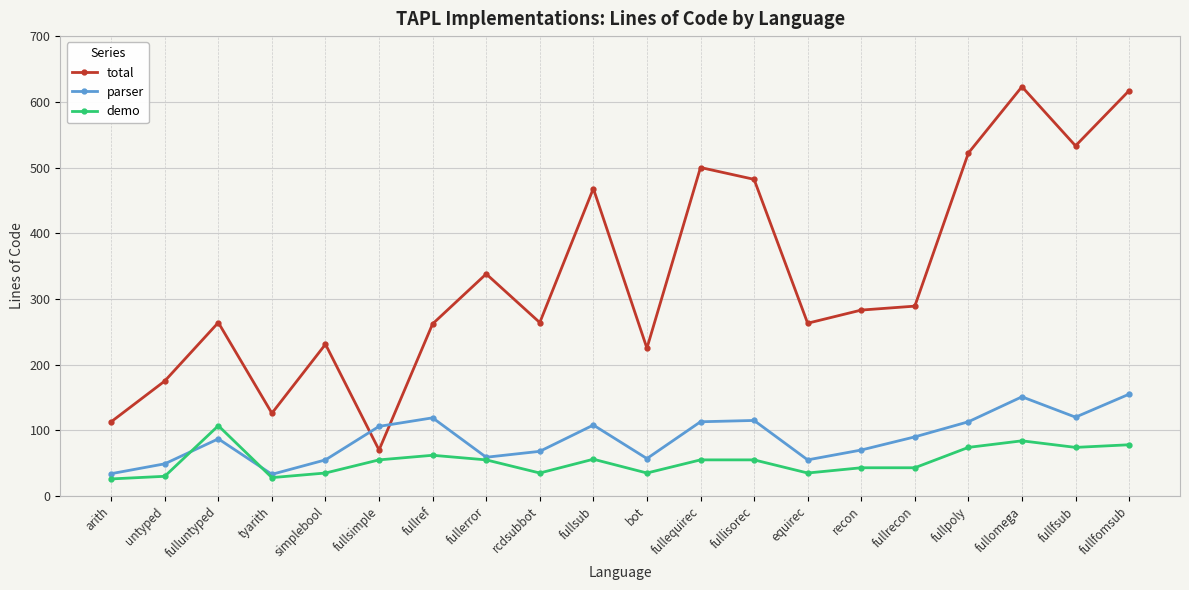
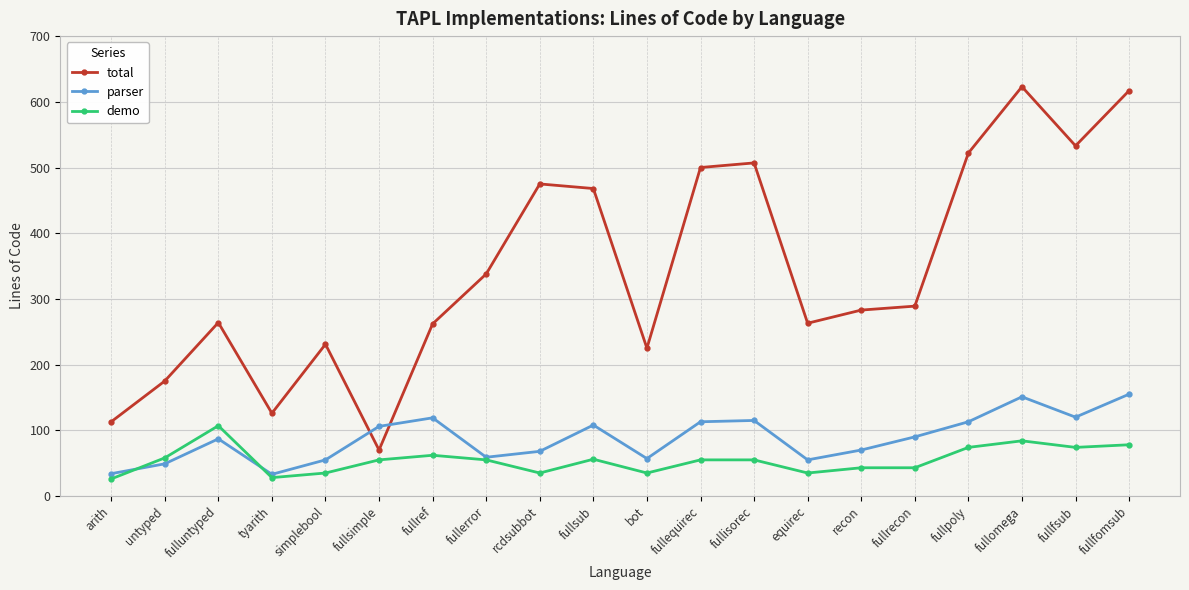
  {
    "total": {
      "arith": 110,
      "untyped": 180,
      "fulluntyped": 260,
      "tyarith": 130,
      "simplebool": 230,
      "fullsimple": 70,
      "fullref": 260,
      "fullerror": 340,
-     "rcdsubbot": 260,
+     "rcdsubbot": 480,
      "fullsub": 470,
      "bot": 230,
      "fullequirec": 500,
-     "fullisorec": 480,
+     "fullisorec": 510,
      "equirec": 260,
      "recon": 280,
      "fullrecon": 290,
      "fullpoly": 520,
      "fullomega": 620,
      "fullfsub": 530,
      "fullfomsub": 620
    },
    "parser": {
      "arith": 30,
      "untyped": 50,
      "fulluntyped": 90,
      "tyarith": 30,
      "simplebool": 60,
      "fullsimple": 110,
      "fullref": 120,
      "fullerror": 60,
      "rcdsubbot": 70,
      "fullsub": 110,
      "bot": 60,
      "fullequirec": 110,
      "fullisorec": 120,
      "equirec": 60,
      "recon": 70,
      "fullrecon": 90,
      "fullpoly": 110,
      "fullomega": 150,
      "fullfsub": 120,
      "fullfomsub": 160
    },
    "demo": {
      "arith": 30,
-     "untyped": 30,
+     "untyped": 60,
      "fulluntyped": 110,
      "tyarith": 30,
      "simplebool": 40,
      "fullsimple": 60,
      "fullref": 60,
      "fullerror": 60,
      "rcdsubbot": 40,
      "fullsub": 60,
      "bot": 40,
      "fullequirec": 60,
      "fullisorec": 60,
      "equirec": 40,
      "recon": 40,
      "fullrecon": 40,
      "fullpoly": 70,
      "fullomega": 80,
      "fullfsub": 70,
      "fullfomsub": 80
    }
  }
